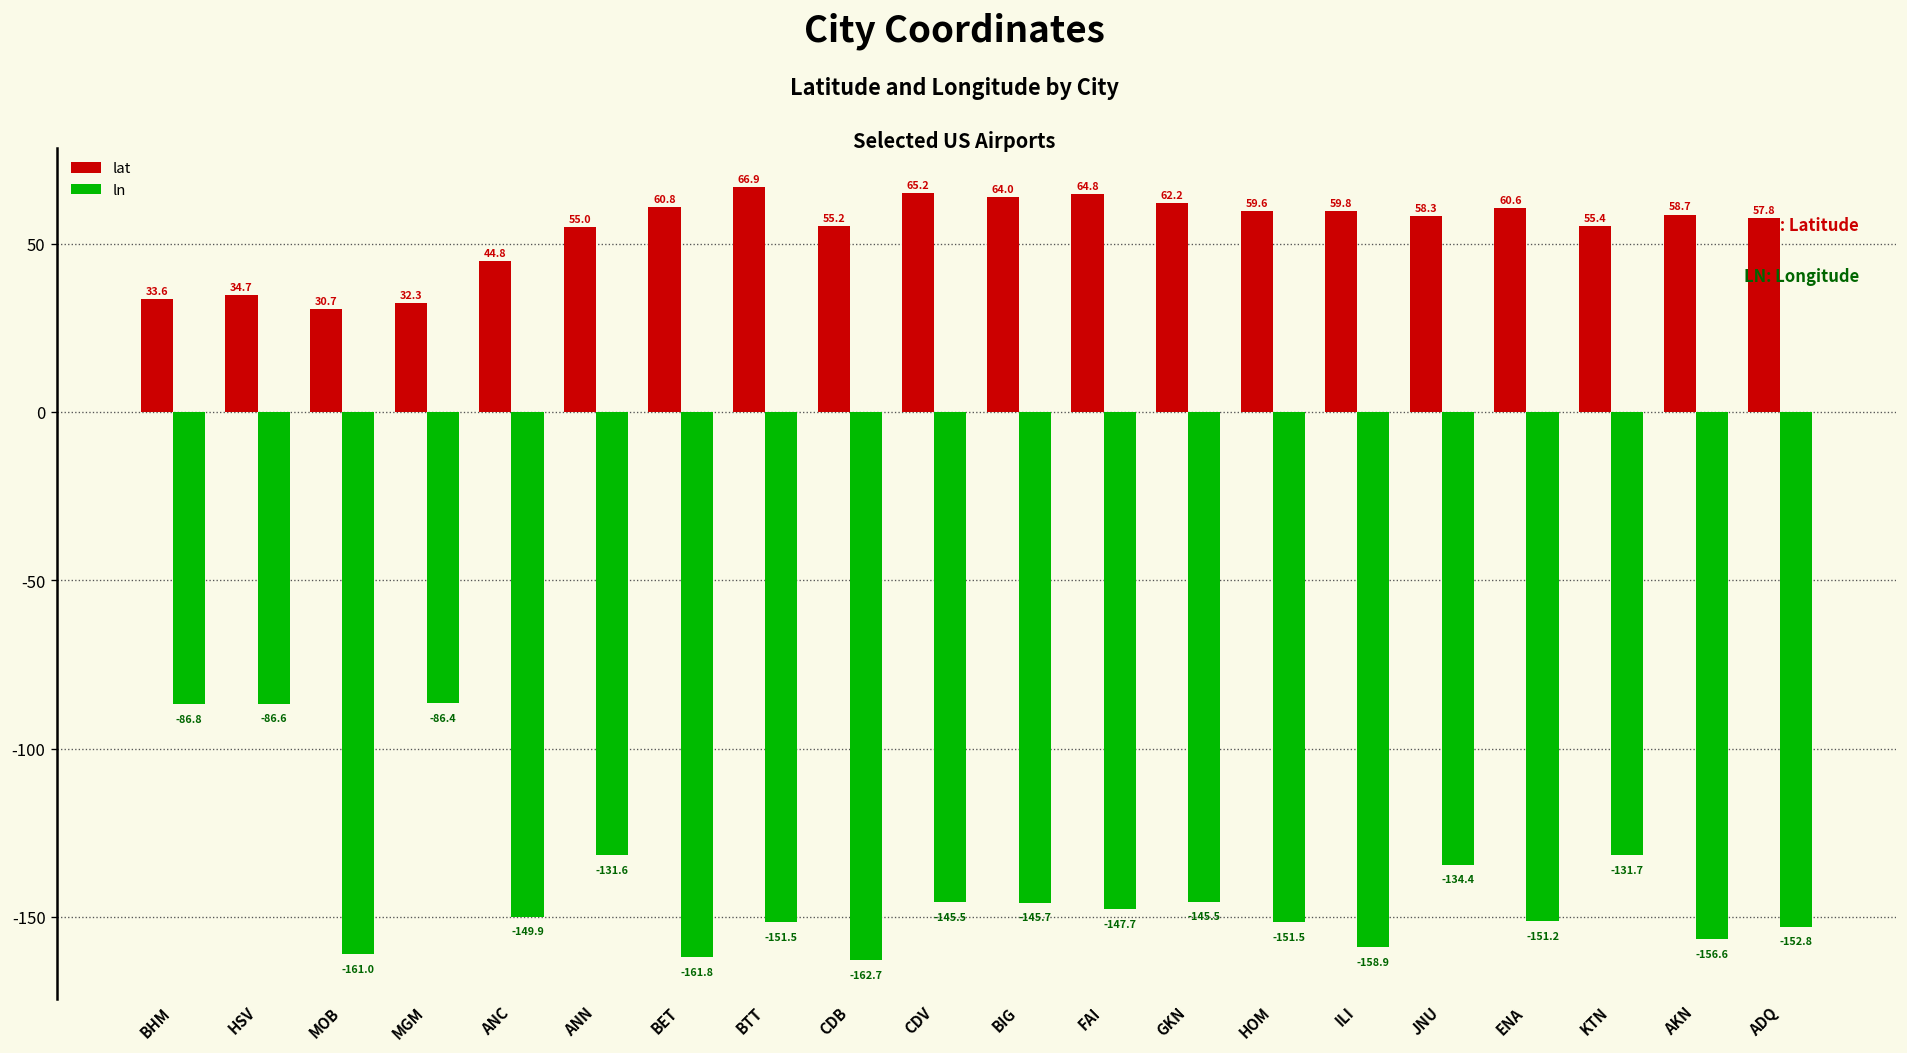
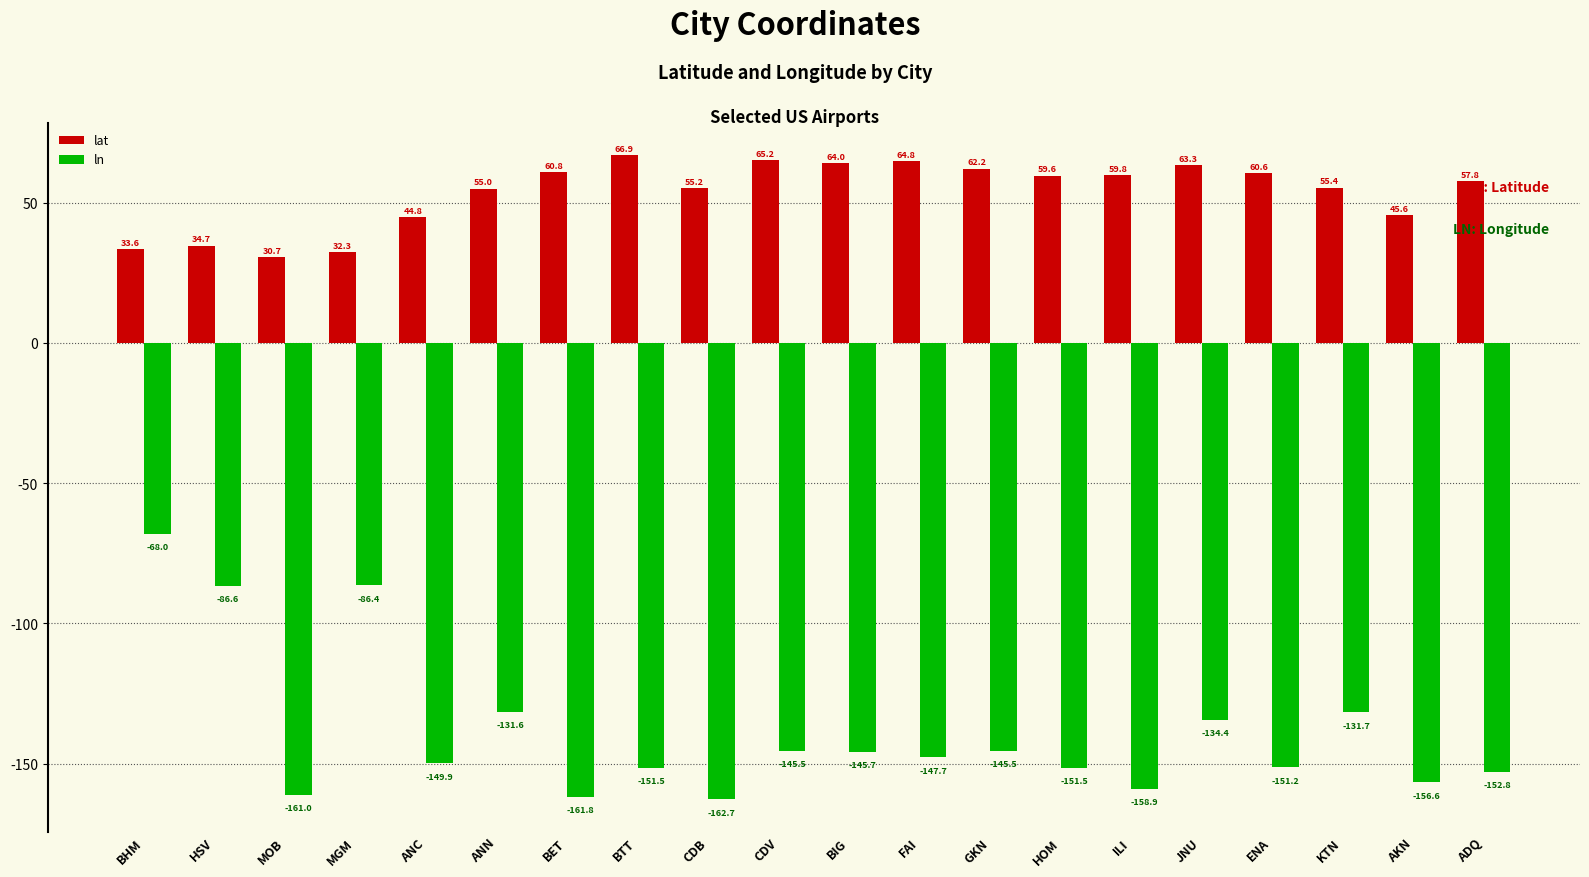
  {
    "lat": {
      "BHM": 33.6,
      "HSV": 34.7,
      "MOB": 30.7,
      "MGM": 32.3,
      "ANC": 44.8,
      "ANN": 55.0,
      "BET": 60.8,
      "BTT": 66.9,
      "CDB": 55.2,
      "CDV": 65.2,
      "BIG": 64.0,
      "FAI": 64.8,
      "GKN": 62.2,
      "HOM": 59.6,
      "ILI": 59.8,
-     "JNU": 58.3,
+     "JNU": 63.3,
      "ENA": 60.6,
      "KTN": 55.4,
-     "AKN": 58.7,
+     "AKN": 45.6,
      "ADQ": 57.8
    },
    "ln": {
-     "BHM": -86.8,
+     "BHM": -68.0,
      "HSV": -86.6,
      "MOB": -161.0,
      "MGM": -86.4,
      "ANC": -149.9,
      "ANN": -131.6,
      "BET": -161.8,
      "BTT": -151.5,
      "CDB": -162.7,
      "CDV": -145.5,
      "BIG": -145.7,
      "FAI": -147.7,
      "GKN": -145.5,
      "HOM": -151.5,
      "ILI": -158.9,
      "JNU": -134.4,
      "ENA": -151.2,
      "KTN": -131.7,
      "AKN": -156.6,
      "ADQ": -152.8
    }
  }
